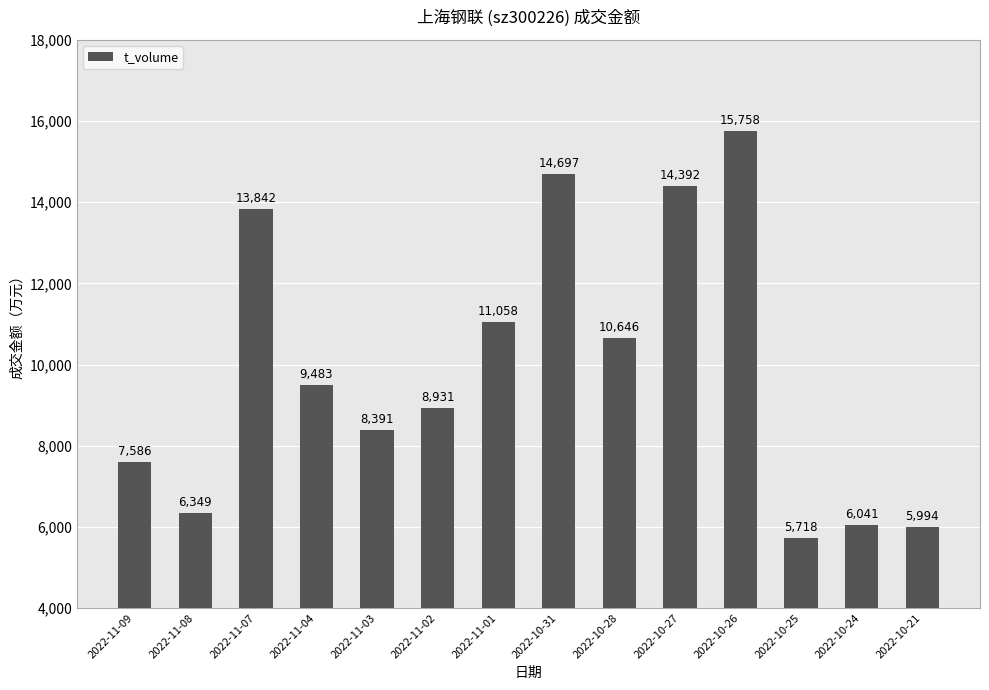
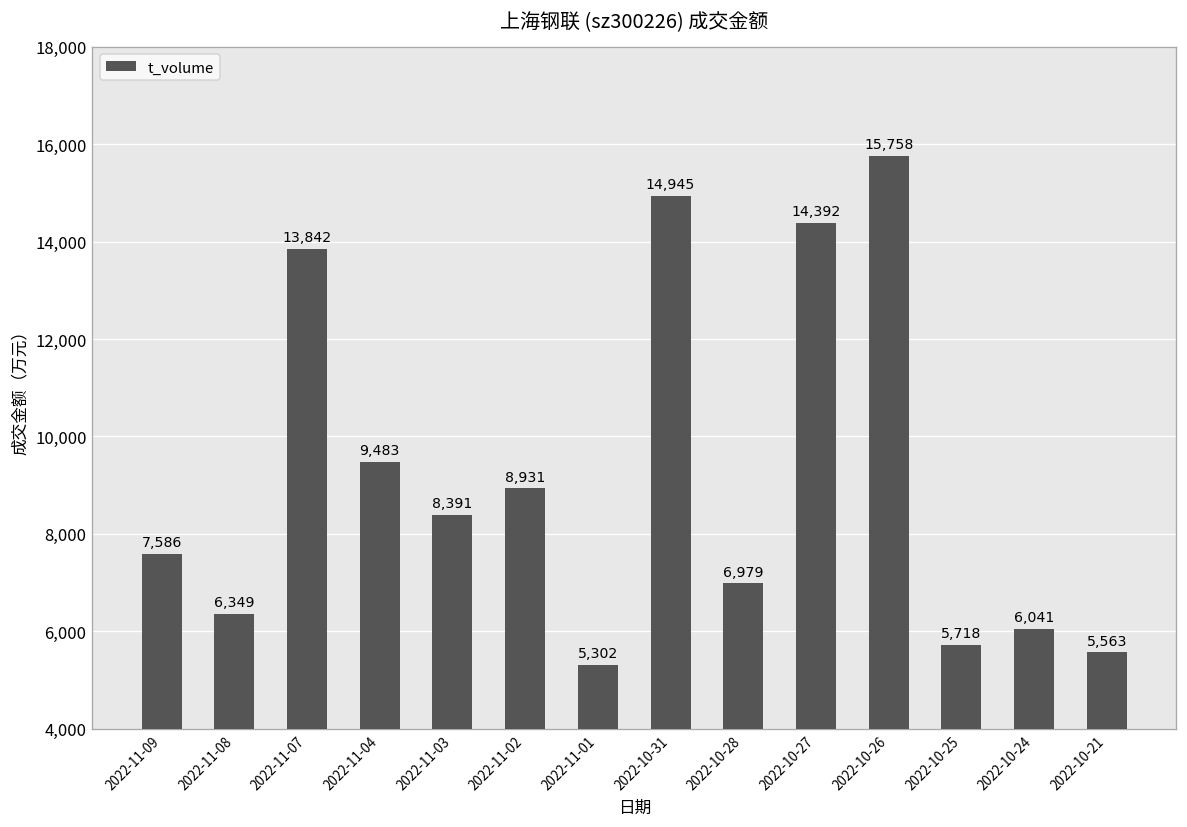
  {
    "2022-11-09": "7,586",
    "2022-11-08": "6,349",
    "2022-11-07": "13,842",
    "2022-11-04": "9,483",
    "2022-11-03": "8,391",
    "2022-11-02": "8,931",
-   "2022-11-01": "11,058",
-   "2022-10-31": "14,697",
-   "2022-10-28": "10,646",
+   "2022-11-01": "5,302",
+   "2022-10-31": "14,945",
+   "2022-10-28": "6,979",
    "2022-10-27": "14,392",
    "2022-10-26": "15,758",
    "2022-10-25": "5,718",
    "2022-10-24": "6,041",
-   "2022-10-21": "5,994"
+   "2022-10-21": "5,563"
  }
